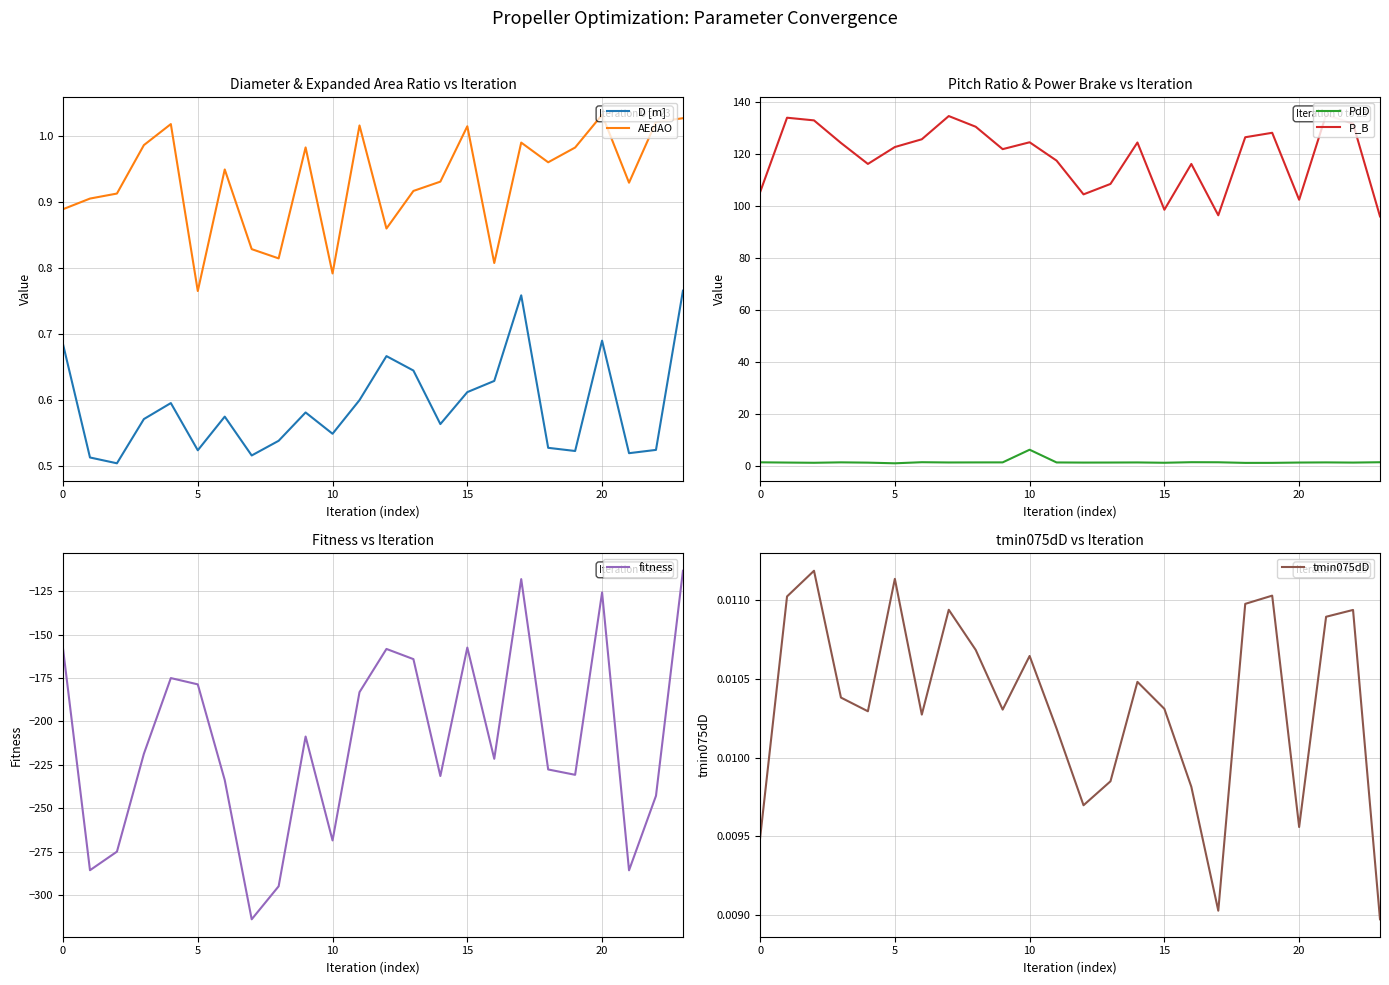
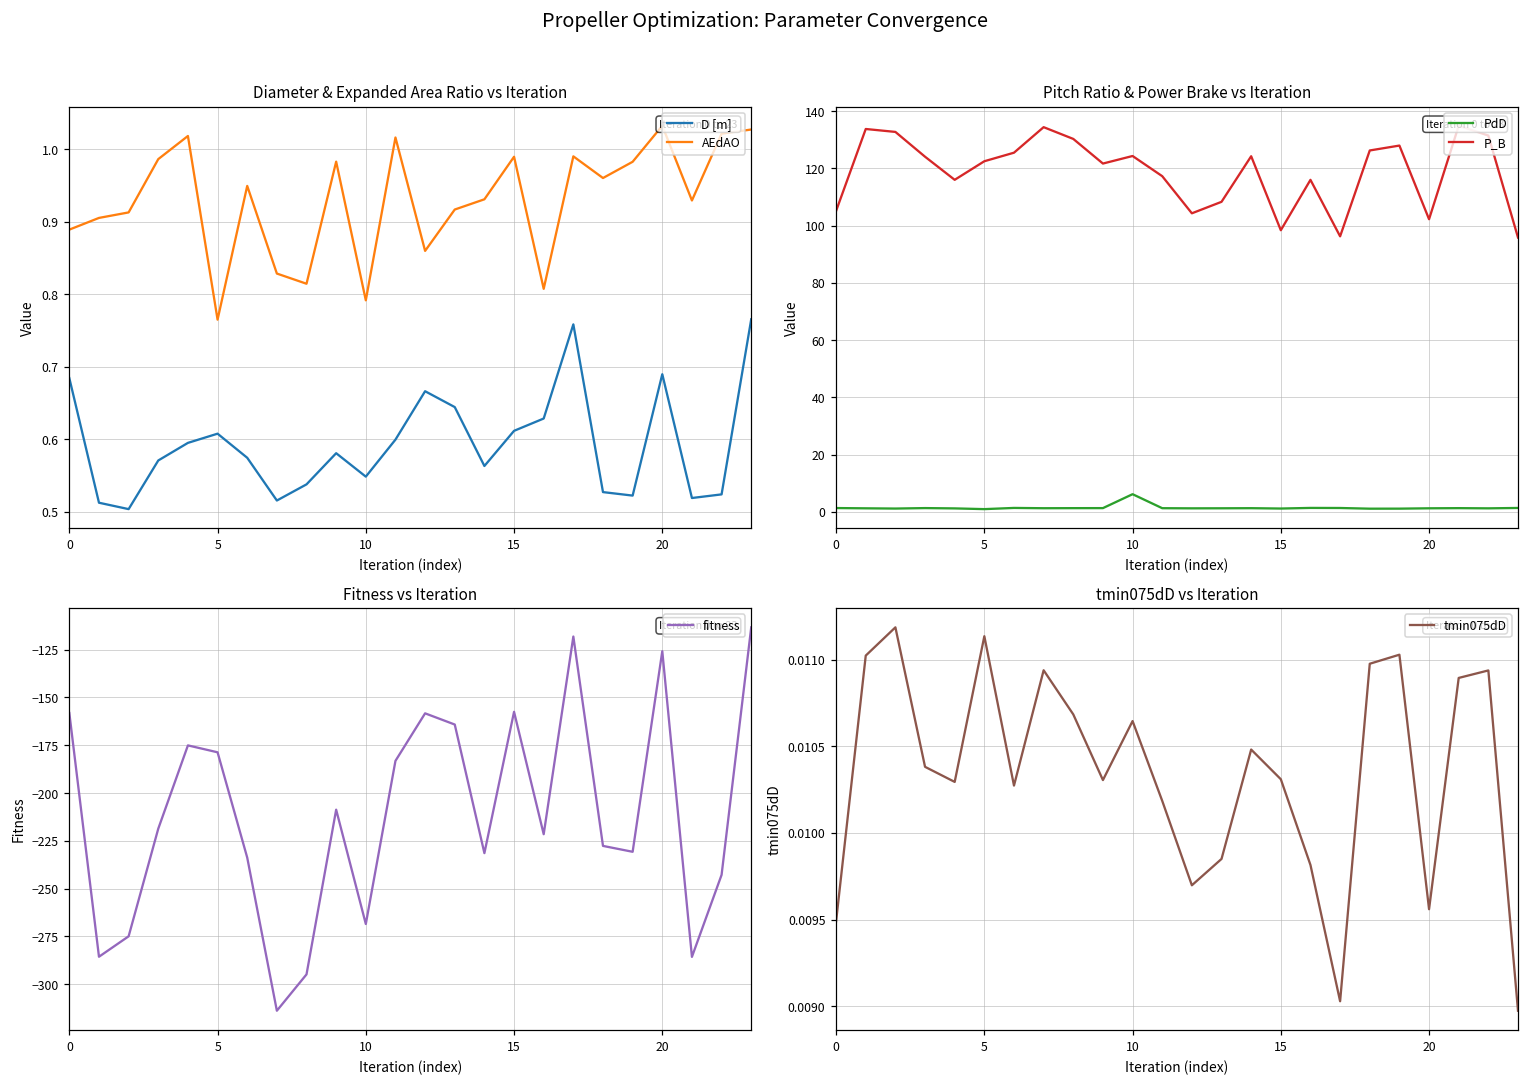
  {
    "Diameter & Expanded Area Ratio vs Iteration": {
      "D [m]": {
        "0": 0.68,
-       "5": 0.52,
+       "5": 0.61,
        "10": 0.55,
        "15": 0.61,
        "20": 0.69
      },
      "AEdAO": {
        "0": 0.89,
        "5": 0.76,
        "10": 0.79,
-       "15": 1.01
+       "15": 0.99
      }
    },
    "Pitch Ratio & Power Brake vs Iteration": {
      "PdD": {
        "0": 1,
        "5": 1,
        "10": 6,
        "15": 1,
        "20": 1
      },
      "P_B": {
        "0": 105,
        "5": 123,
        "10": 124,
        "15": 98,
        "20": 102
      }
    },
    "Fitness vs Iteration": {
      "0": -158,
      "5": -179,
      "10": -269,
      "15": -158,
      "20": -126
    },
    "tmin075dD vs Iteration": {
      "0": 0.00949,
      "5": 0.01114,
      "10": 0.01065,
      "15": 0.01031,
      "20": 0.00956
    }
  }
